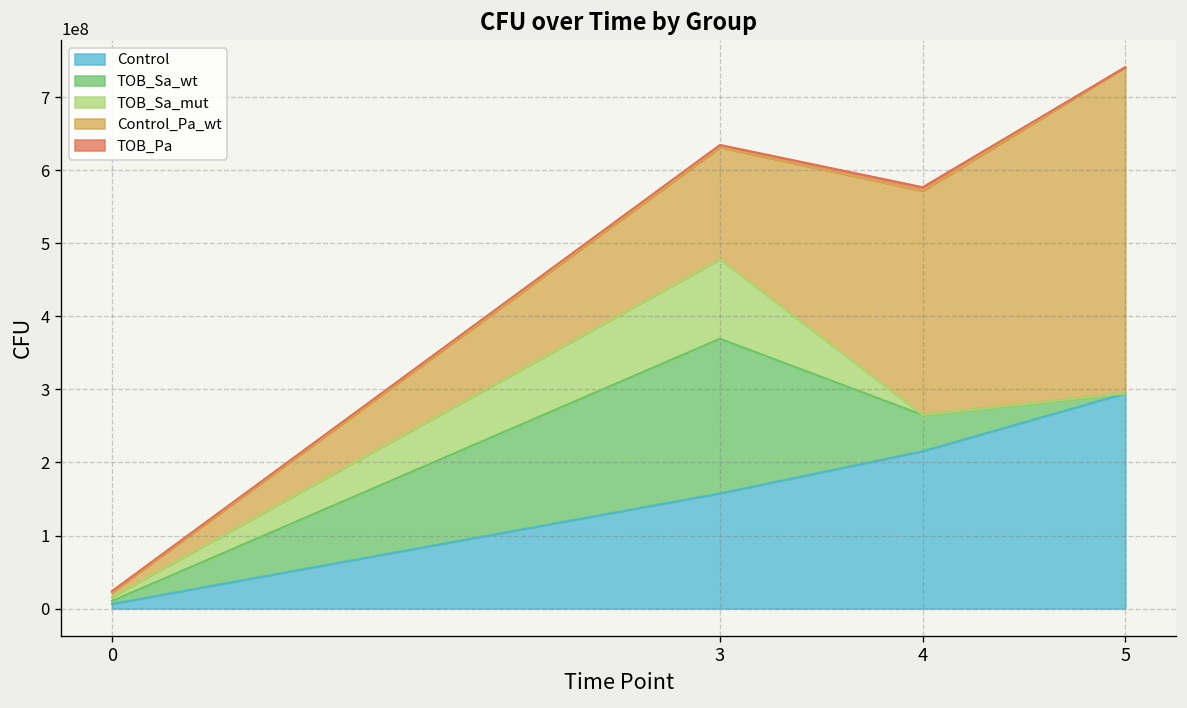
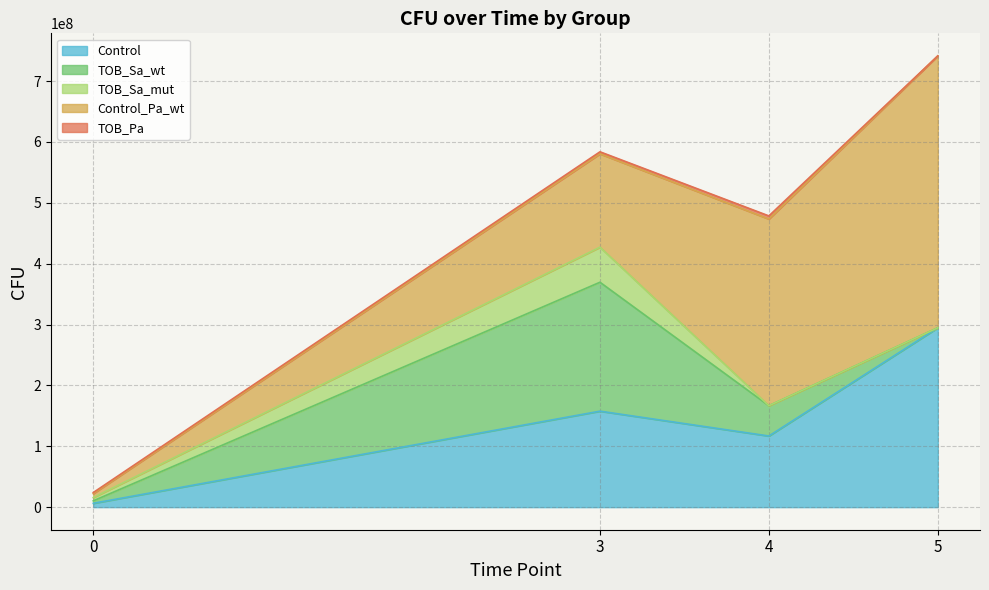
  {
    "Control": {
      "3": 160000000,
-     "4": 220000000
+     "4": 120000000
    },
    "TOB_Sa_wt": {
      "3": 210000000
    },
    "TOB_Sa_mut": {
      "0": 10000000,
-     "3": 110000000
+     "3": 60000000
    }
  }
